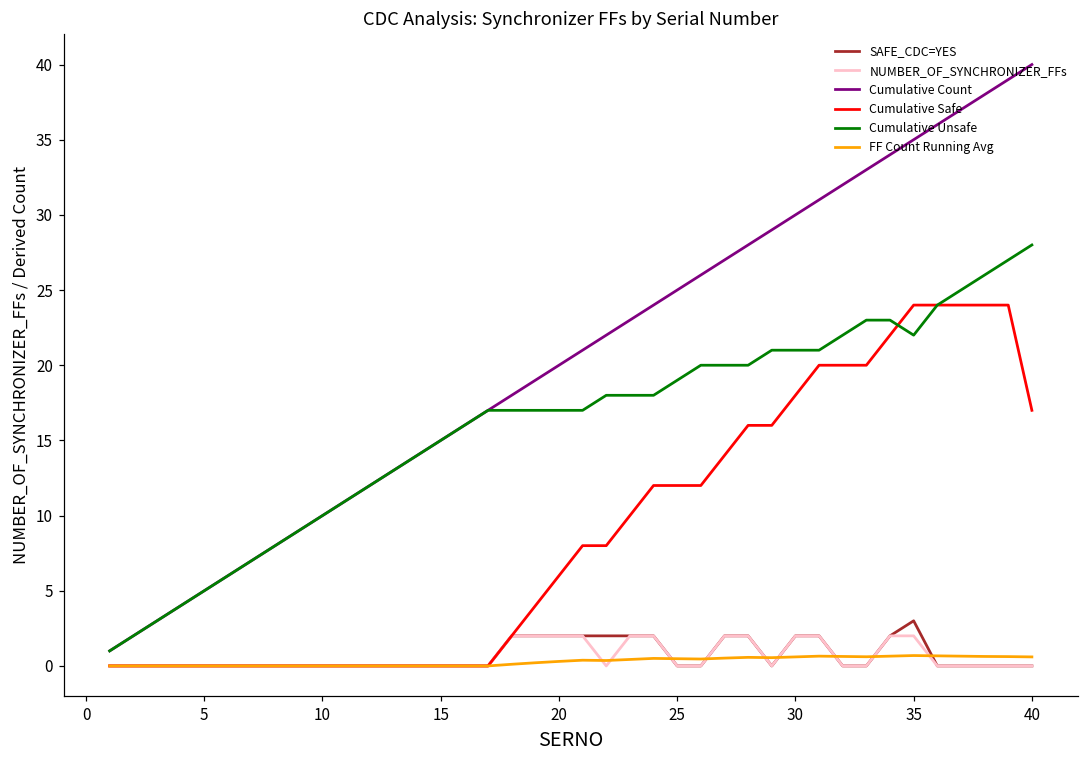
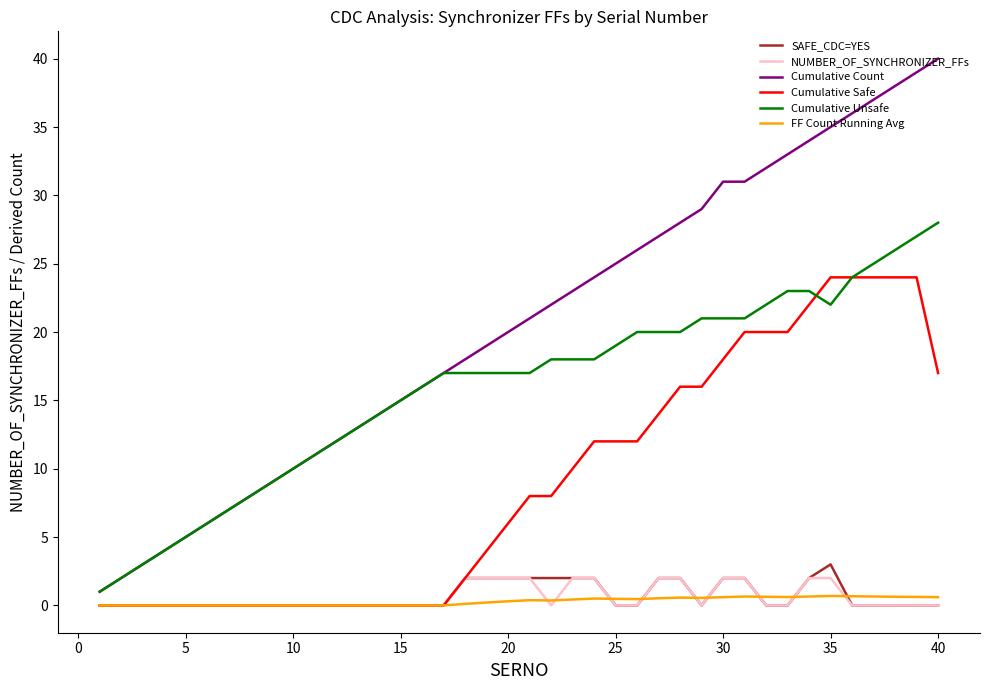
  {
    "SAFE_CDC=YES": {
      "35": 3
    },
    "NUMBER_OF_SYNCHRONIZER_FFs": {
      "35": 2
    },
    "Cumulative Count": {
      "20": 20,
      "25": 25,
-     "30": 30,
+     "30": 31,
      "35": 35,
      "40": 40
    },
    "Cumulative Safe": {
      "20": 6,
      "25": 12,
      "30": 18,
      "35": 24,
      "40": 17
    },
    "Cumulative Unsafe": {
      "20": 17,
      "25": 19,
      "30": 21,
      "35": 22,
      "40": 28
    },
    "FF Count Running Avg": {
      "20": 0.3,
      "25": 0.5,
      "30": 0.6,
      "35": 0.7,
      "40": 0.6
    }
  }
